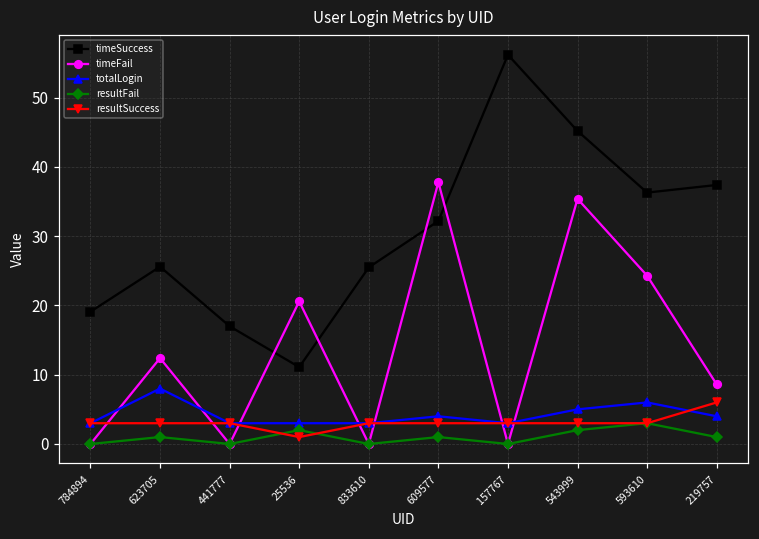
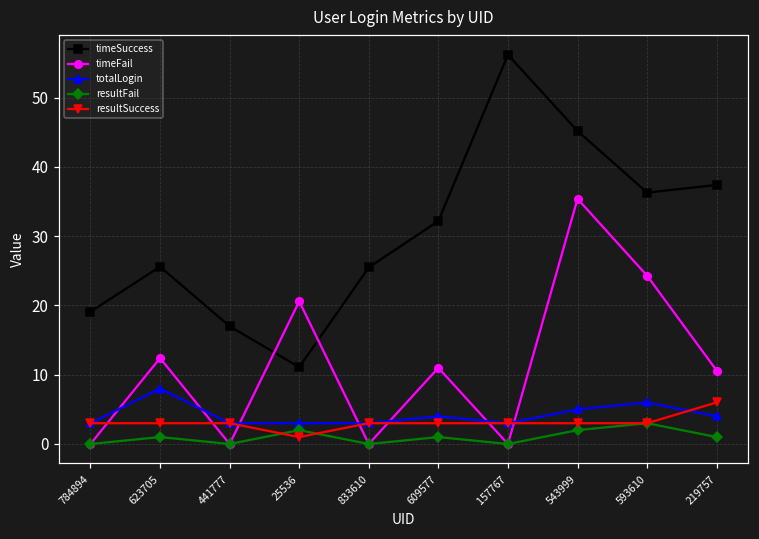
  {
    "timeSuccess": {
      "784894": 19,
      "623705": 26,
      "441777": 17,
      "25536": 11,
      "833610": 26,
      "609577": 32,
      "157767": 56,
      "543999": 45,
      "593610": 36,
      "219757": 37
    },
    "timeFail": {
      "623705": 12,
      "25536": 21,
-     "609577": 38,
+     "609577": 11,
      "543999": 35,
      "593610": 24,
-     "219757": 9
+     "219757": 11
    },
    "totalLogin": {
      "623705": 8,
      "25536": 3,
      "609577": 4,
      "543999": 5,
      "593610": 6,
      "219757": 4
    },
    "resultFail": {
      "623705": 1,
      "25536": 2,
      "609577": 1,
      "543999": 2,
      "219757": 1
    },
    "resultSuccess": {
      "623705": 3,
      "25536": 1,
      "609577": 3,
      "543999": 3,
      "219757": 6
    }
  }
